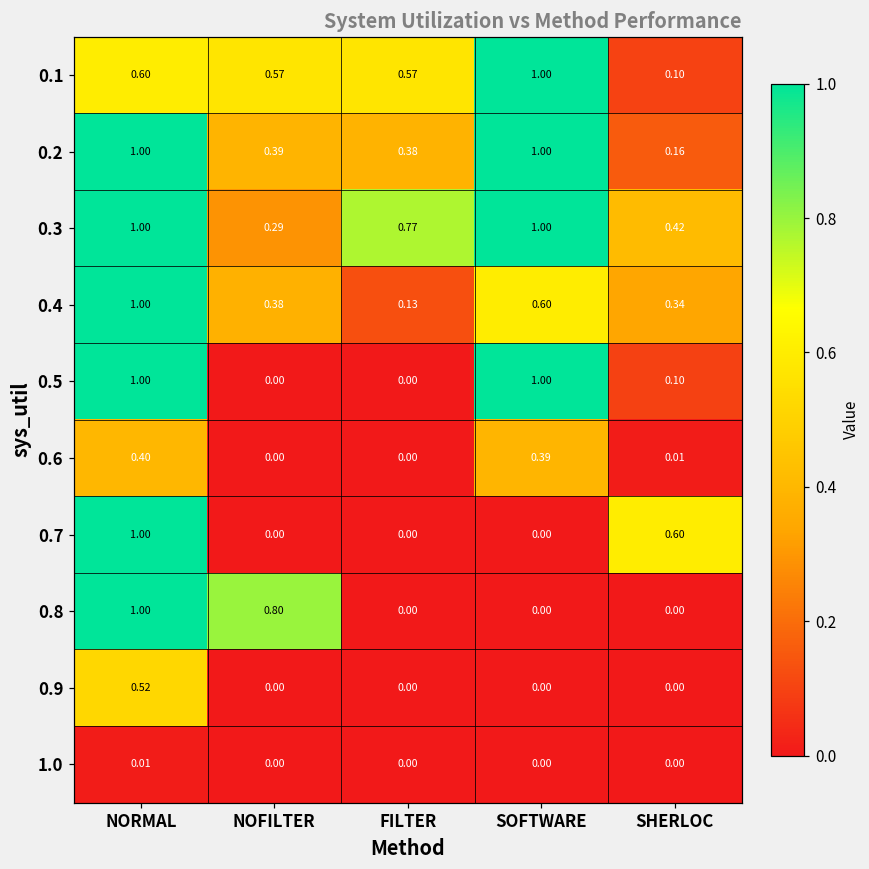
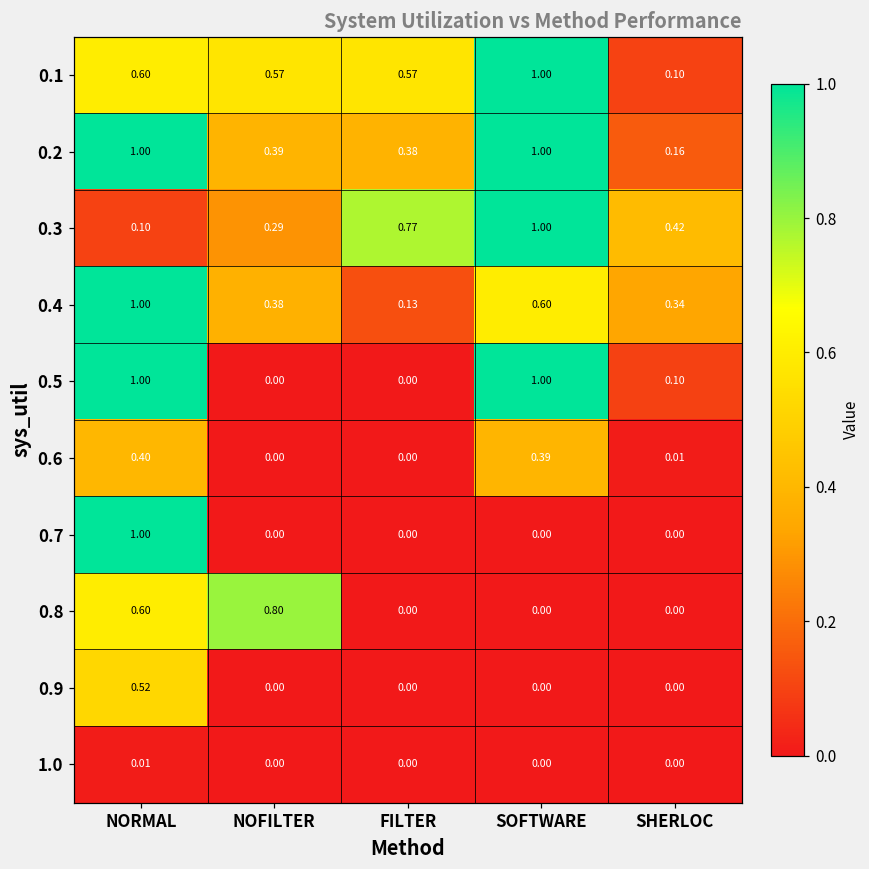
  {
    "0.1": {
      "NORMAL": 0.60,
      "NOFILTER": 0.57,
      "FILTER": 0.57,
      "SOFTWARE": 1.00,
      "SHERLOC": 0.10
    },
    "0.2": {
      "NORMAL": 1.00,
      "NOFILTER": 0.39,
      "FILTER": 0.38,
      "SOFTWARE": 1.00,
      "SHERLOC": 0.16
    },
    "0.3": {
-     "NORMAL": 1.00,
+     "NORMAL": 0.10,
      "NOFILTER": 0.29,
      "FILTER": 0.77,
      "SOFTWARE": 1.00,
      "SHERLOC": 0.42
    },
    "0.4": {
      "NORMAL": 1.00,
      "NOFILTER": 0.38,
      "FILTER": 0.13,
      "SOFTWARE": 0.60,
      "SHERLOC": 0.34
    },
    "0.5": {
      "NORMAL": 1.00,
      "NOFILTER": 0.00,
      "FILTER": 0.00,
      "SOFTWARE": 1.00,
      "SHERLOC": 0.10
    },
    "0.6": {
      "NORMAL": 0.40,
      "NOFILTER": 0.00,
      "FILTER": 0.00,
      "SOFTWARE": 0.39,
      "SHERLOC": 0.01
    },
    "0.7": {
      "NORMAL": 1.00,
      "NOFILTER": 0.00,
      "FILTER": 0.00,
      "SOFTWARE": 0.00,
-     "SHERLOC": 0.60
+     "SHERLOC": 0.00
    },
    "0.8": {
-     "NORMAL": 1.00,
+     "NORMAL": 0.60,
      "NOFILTER": 0.80,
      "FILTER": 0.00,
      "SOFTWARE": 0.00,
      "SHERLOC": 0.00
    },
    "0.9": {
      "NORMAL": 0.52,
      "NOFILTER": 0.00,
      "FILTER": 0.00,
      "SOFTWARE": 0.00,
      "SHERLOC": 0.00
    },
    "1.0": {
      "NORMAL": 0.01,
      "NOFILTER": 0.00,
      "FILTER": 0.00,
      "SOFTWARE": 0.00,
      "SHERLOC": 0.00
    }
  }
